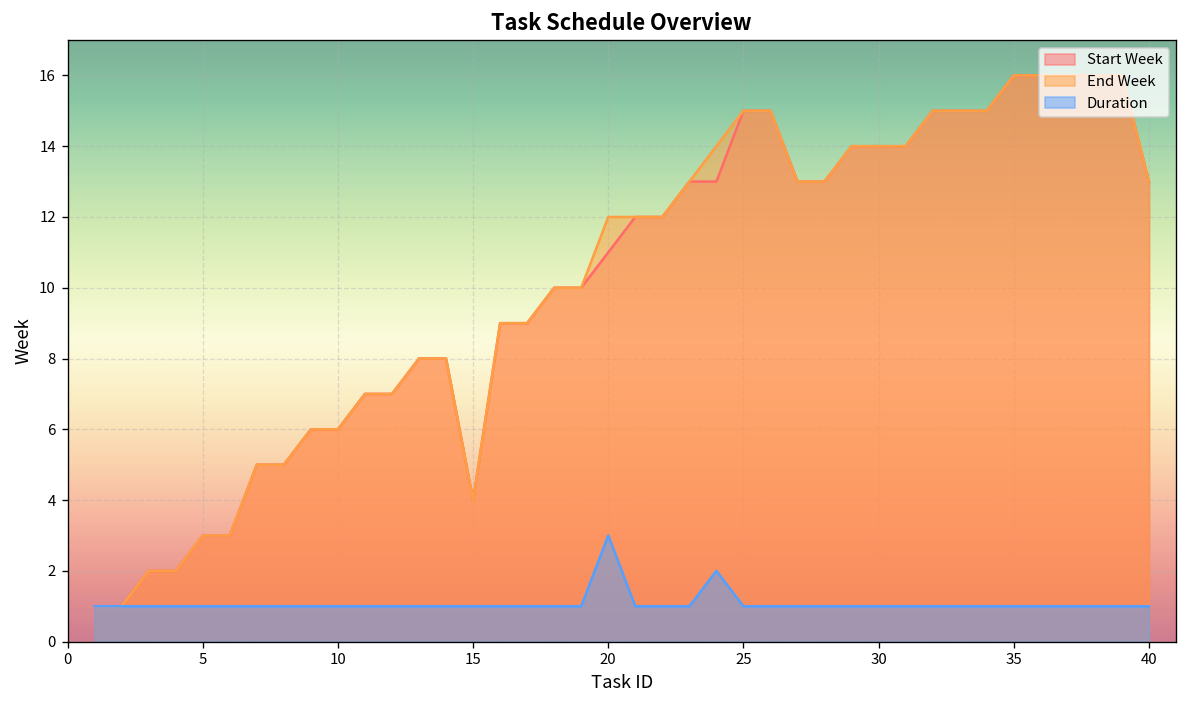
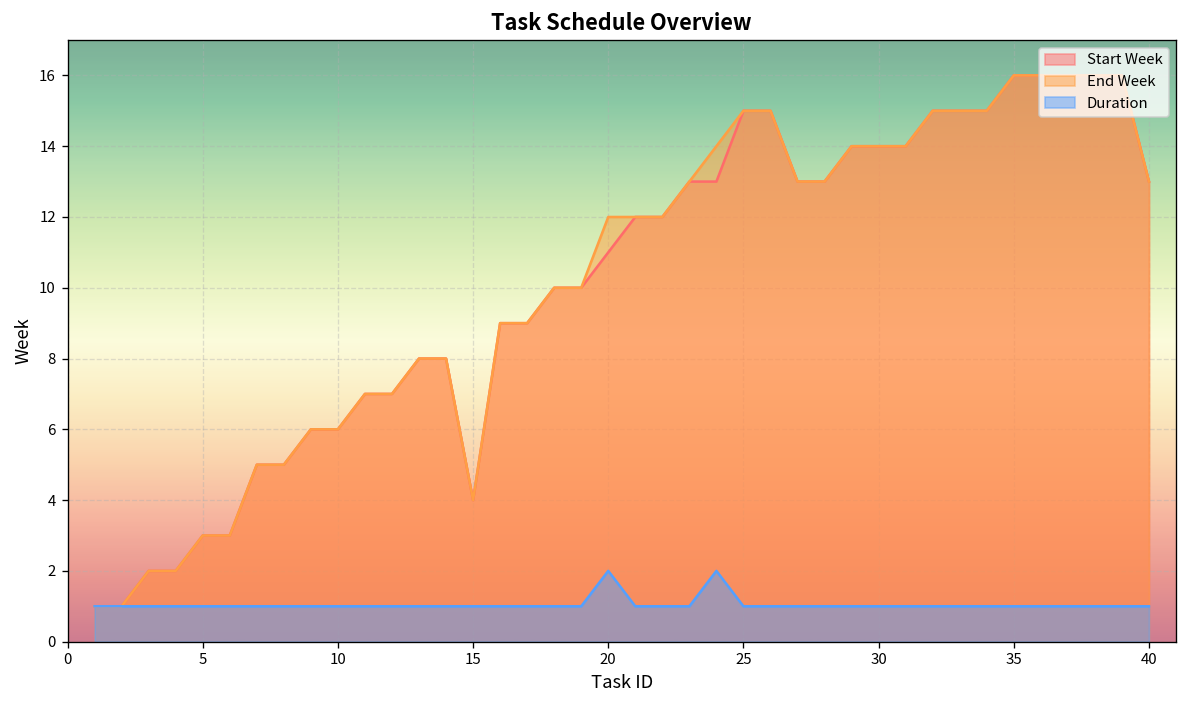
  {
    "Duration": {
      "5": 1,
      "10": 1,
      "15": 1,
-     "20": 3,
+     "20": 2,
      "25": 1,
      "30": 1,
      "35": 1,
      "40": 1
    }
  }
